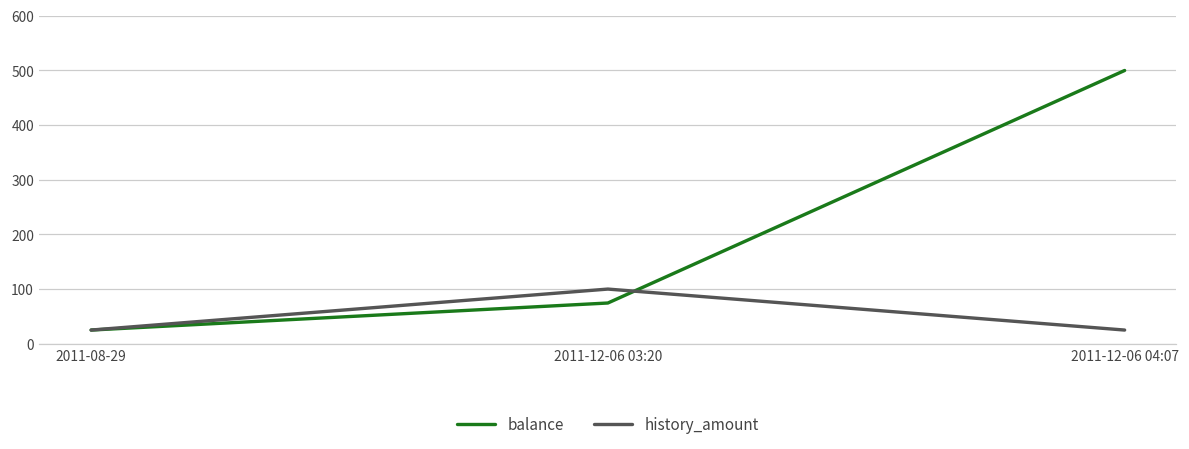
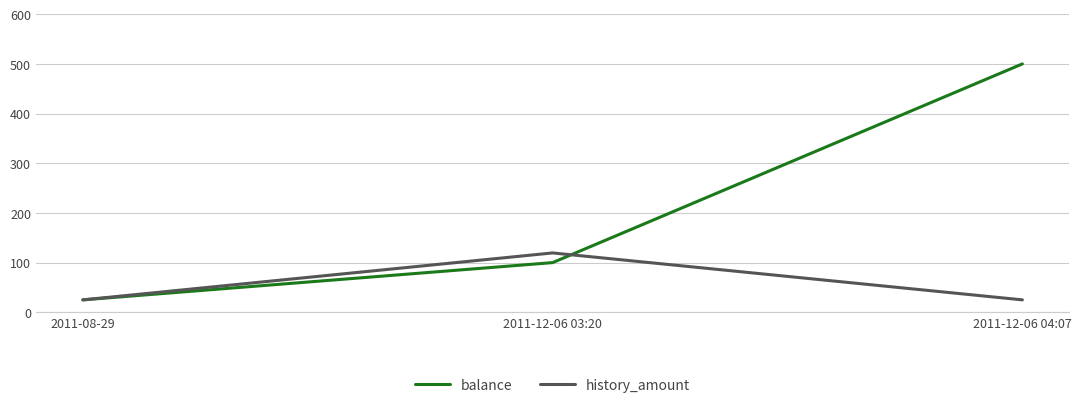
  {
    "balance": {
-     "2011-12-06 03:20": 70,
+     "2011-12-06 03:20": 100,
      "2011-12-06 04:07": 500
    },
    "history_amount": {
-     "2011-12-06 03:20": 100,
+     "2011-12-06 03:20": 120,
      "2011-12-06 04:07": 30
    }
  }
